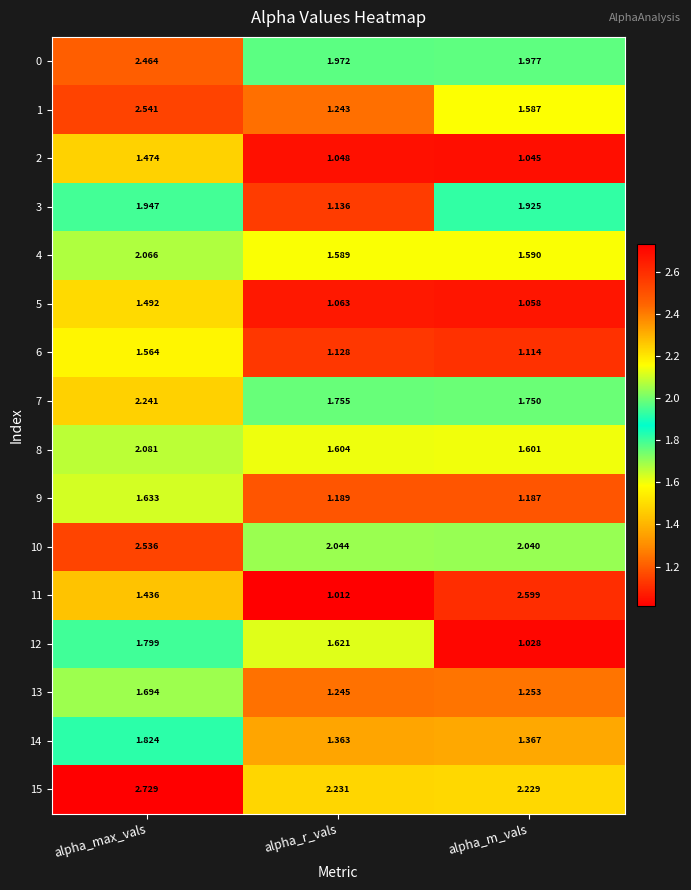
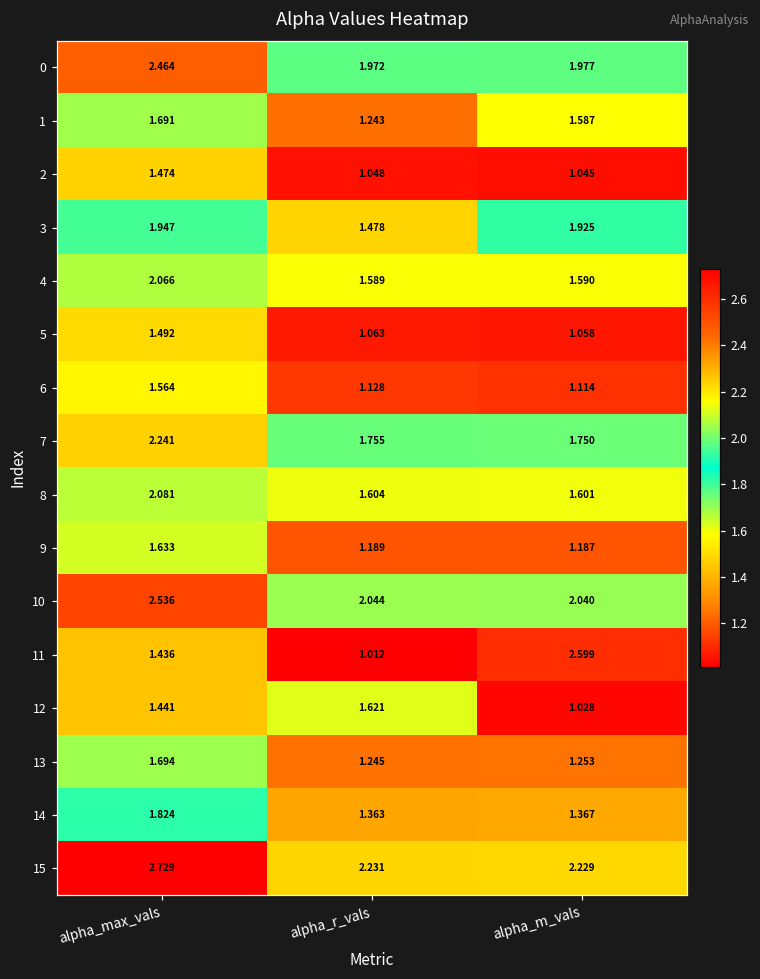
  {
    "0": {
      "alpha_max_vals": 2.464,
      "alpha_r_vals": 1.972,
      "alpha_m_vals": 1.977
    },
    "1": {
-     "alpha_max_vals": 2.541,
+     "alpha_max_vals": 1.691,
      "alpha_r_vals": 1.243,
      "alpha_m_vals": 1.587
    },
    "2": {
      "alpha_max_vals": 1.474,
      "alpha_r_vals": 1.048,
      "alpha_m_vals": 1.045
    },
    "3": {
      "alpha_max_vals": 1.947,
-     "alpha_r_vals": 1.136,
+     "alpha_r_vals": 1.478,
      "alpha_m_vals": 1.925
    },
    "4": {
      "alpha_max_vals": 2.066,
      "alpha_r_vals": 1.589,
      "alpha_m_vals": 1.590
    },
    "5": {
      "alpha_max_vals": 1.492,
      "alpha_r_vals": 1.063,
      "alpha_m_vals": 1.058
    },
    "6": {
      "alpha_max_vals": 1.564,
      "alpha_r_vals": 1.128,
      "alpha_m_vals": 1.114
    },
    "7": {
      "alpha_max_vals": 2.241,
      "alpha_r_vals": 1.755,
      "alpha_m_vals": 1.750
    },
    "8": {
      "alpha_max_vals": 2.081,
      "alpha_r_vals": 1.604,
      "alpha_m_vals": 1.601
    },
    "9": {
      "alpha_max_vals": 1.633,
      "alpha_r_vals": 1.189,
      "alpha_m_vals": 1.187
    },
    "10": {
      "alpha_max_vals": 2.536,
      "alpha_r_vals": 2.044,
      "alpha_m_vals": 2.040
    },
    "11": {
      "alpha_max_vals": 1.436,
      "alpha_r_vals": 1.012,
      "alpha_m_vals": 2.599
    },
    "12": {
-     "alpha_max_vals": 1.799,
+     "alpha_max_vals": 1.441,
      "alpha_r_vals": 1.621,
      "alpha_m_vals": 1.028
    },
    "13": {
      "alpha_max_vals": 1.694,
      "alpha_r_vals": 1.245,
      "alpha_m_vals": 1.253
    },
    "14": {
      "alpha_max_vals": 1.824,
      "alpha_r_vals": 1.363,
      "alpha_m_vals": 1.367
    },
    "15": {
      "alpha_max_vals": 2.729,
      "alpha_r_vals": 2.231,
      "alpha_m_vals": 2.229
    }
  }
